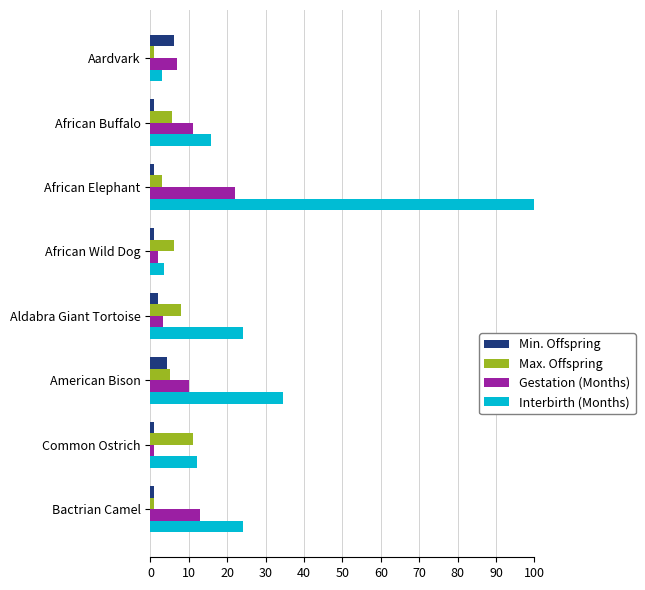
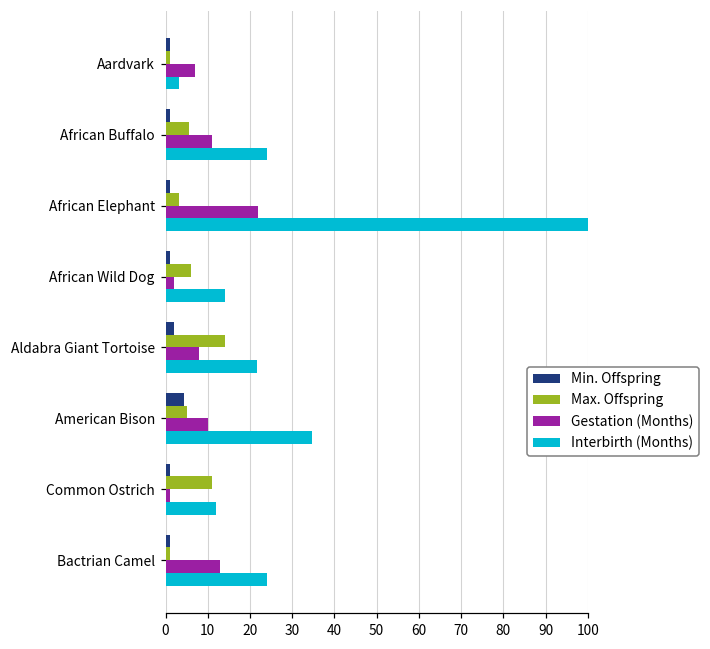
  {
    "Min. Offspring": {
-     "Aardvark": 6,
+     "Aardvark": 1,
      "African Buffalo": 1,
      "African Elephant": 1,
      "African Wild Dog": 1,
      "Aldabra Giant Tortoise": 2,
      "American Bison": 4,
      "Common Ostrich": 1,
      "Bactrian Camel": 1
    },
    "Max. Offspring": {
      "Aardvark": 1,
      "African Buffalo": 6,
      "African Elephant": 3,
      "African Wild Dog": 6,
-     "Aldabra Giant Tortoise": 8,
+     "Aldabra Giant Tortoise": 14,
      "American Bison": 5,
      "Common Ostrich": 11,
      "Bactrian Camel": 1
    },
    "Gestation (Months)": {
      "Aardvark": 7,
      "African Buffalo": 11,
      "African Elephant": 22,
      "African Wild Dog": 2,
-     "Aldabra Giant Tortoise": 3,
+     "Aldabra Giant Tortoise": 8,
      "American Bison": 10,
      "Common Ostrich": 1,
      "Bactrian Camel": 13
    },
    "Interbirth (Months)": {
      "Aardvark": 3,
-     "African Buffalo": 16,
-     "African Wild Dog": 4,
-     "Aldabra Giant Tortoise": 24,
+     "African Buffalo": 24,
+     "African Wild Dog": 14,
+     "Aldabra Giant Tortoise": 22,
      "American Bison": 35,
      "Common Ostrich": 12,
      "Bactrian Camel": 24
    }
  }
